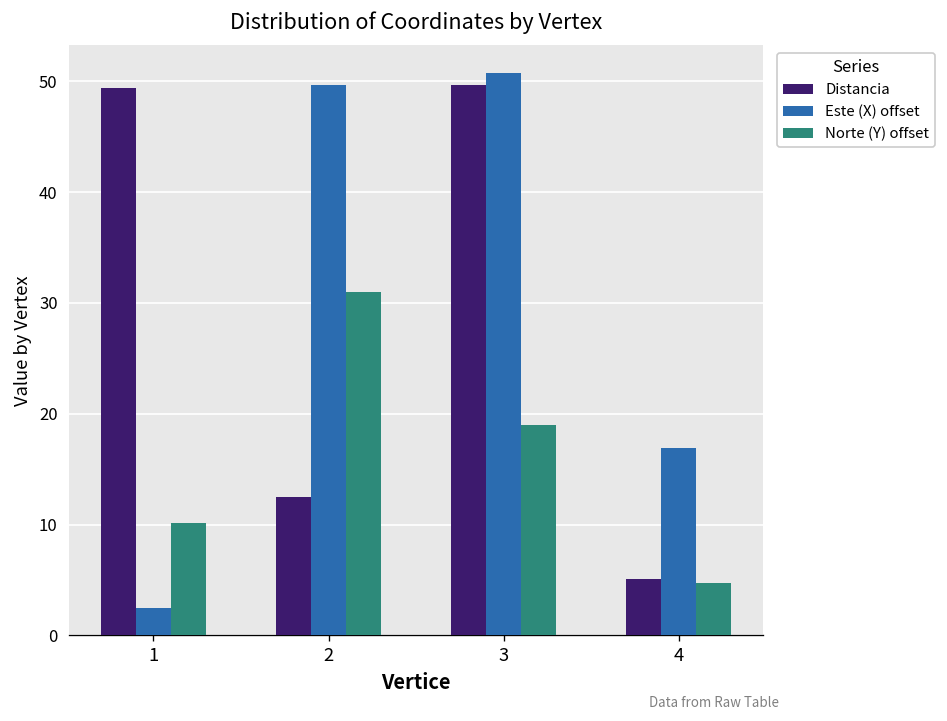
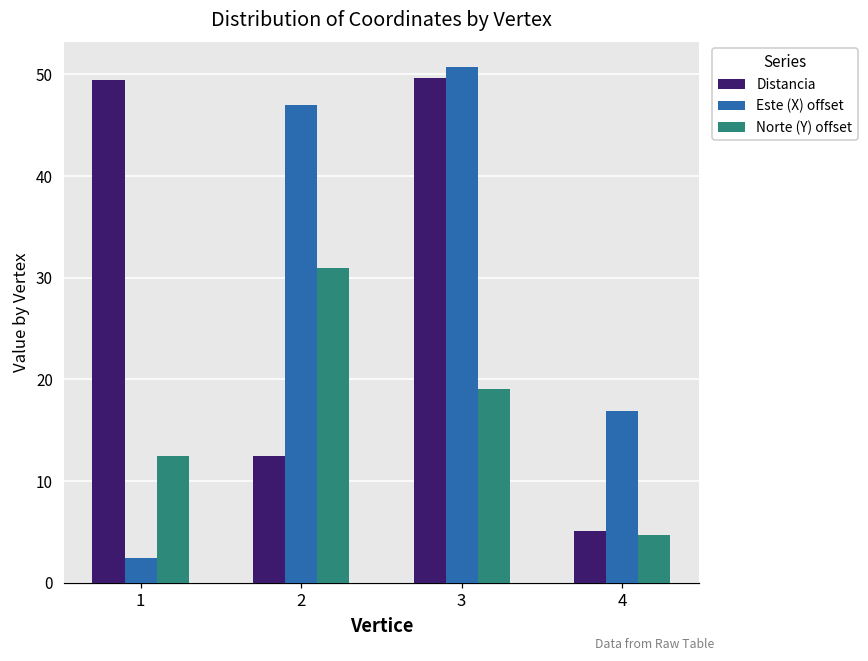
  {
    "Distancia": {
      "1": 49,
      "2": 13,
      "3": 50,
      "4": 5
    },
    "Este (X) offset": {
      "1": 2,
-     "2": 50,
+     "2": 47,
      "3": 51,
      "4": 17
    },
    "Norte (Y) offset": {
-     "1": 10,
+     "1": 12,
      "2": 31,
      "3": 19,
      "4": 5
    }
  }
